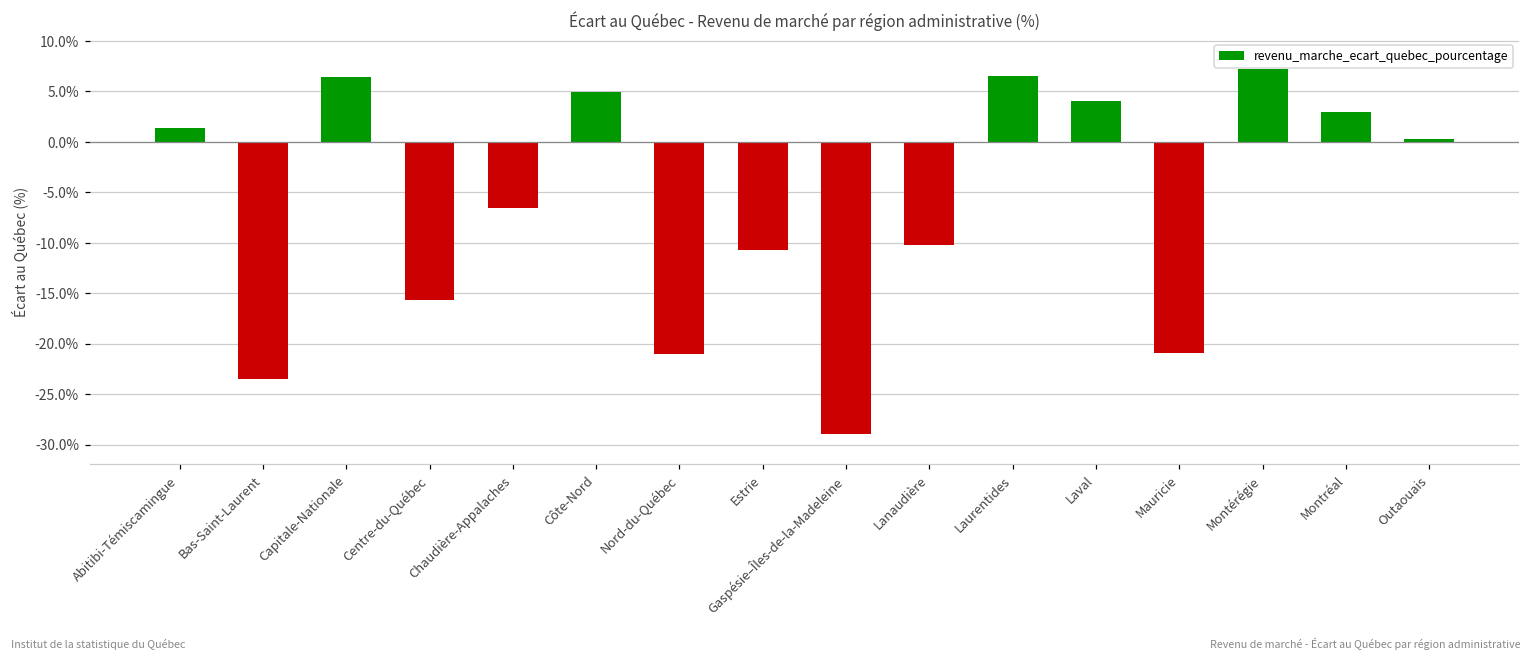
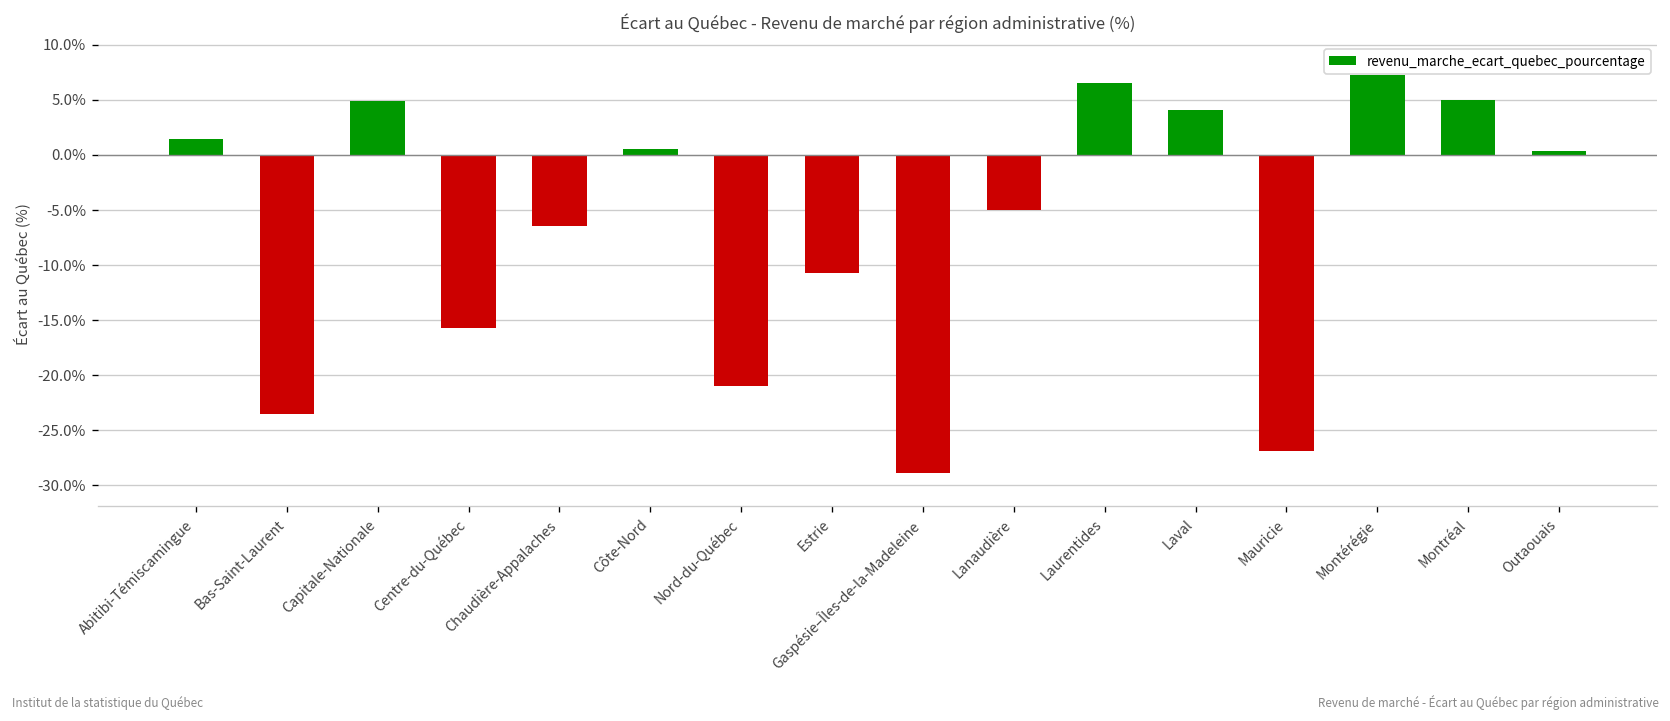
  {
    "Abitibi-Témiscamingue": "1%",
    "Bas-Saint-Laurent": "-24%",
-   "Capitale-Nationale": "6%",
+   "Capitale-Nationale": "5%",
    "Centre-du-Québec": "-16%",
    "Chaudière-Appalaches": "-7%",
-   "Côte-Nord": "5%",
+   "Côte-Nord": "1%",
    "Nord-du-Québec": "-21%",
    "Estrie": "-11%",
    "Gaspésie–Îles-de-la-Madeleine": "-29%",
-   "Lanaudière": "-10%",
+   "Lanaudière": "-5%",
    "Laurentides": "7%",
    "Laval": "4%",
-   "Mauricie": "-21%",
+   "Mauricie": "-27%",
    "Montérégie": "7%",
-   "Montréal": "3%",
+   "Montréal": "5%",
    "Outaouais": "0%"
  }
